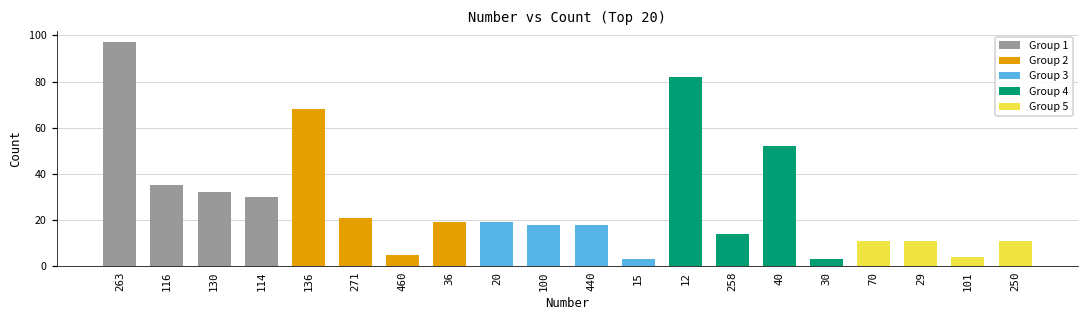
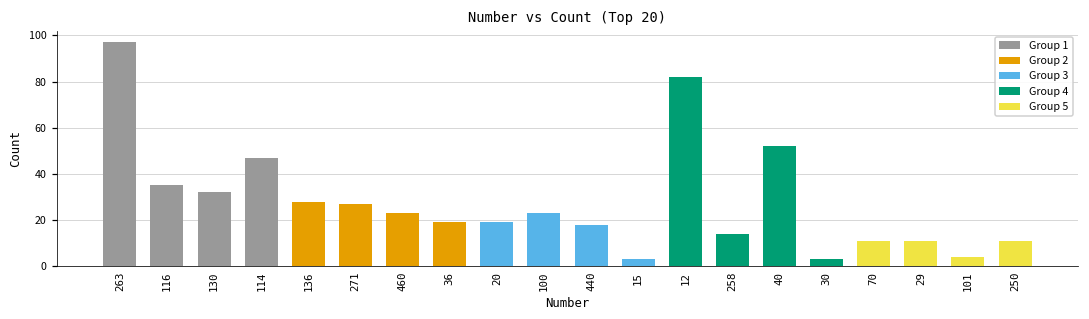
  {
    "263": 97,
    "116": 35,
    "130": 32,
-   "114": 30,
-   "136": 68,
-   "271": 21,
-   "460": 5,
+   "114": 47,
+   "136": 28,
+   "271": 27,
+   "460": 23,
    "36": 19,
    "20": 19,
-   "100": 18,
+   "100": 23,
    "440": 18,
    "15": 3,
    "12": 82,
    "258": 14,
    "40": 52,
    "30": 3,
    "70": 11,
    "29": 11,
    "101": 4,
    "250": 11
  }
